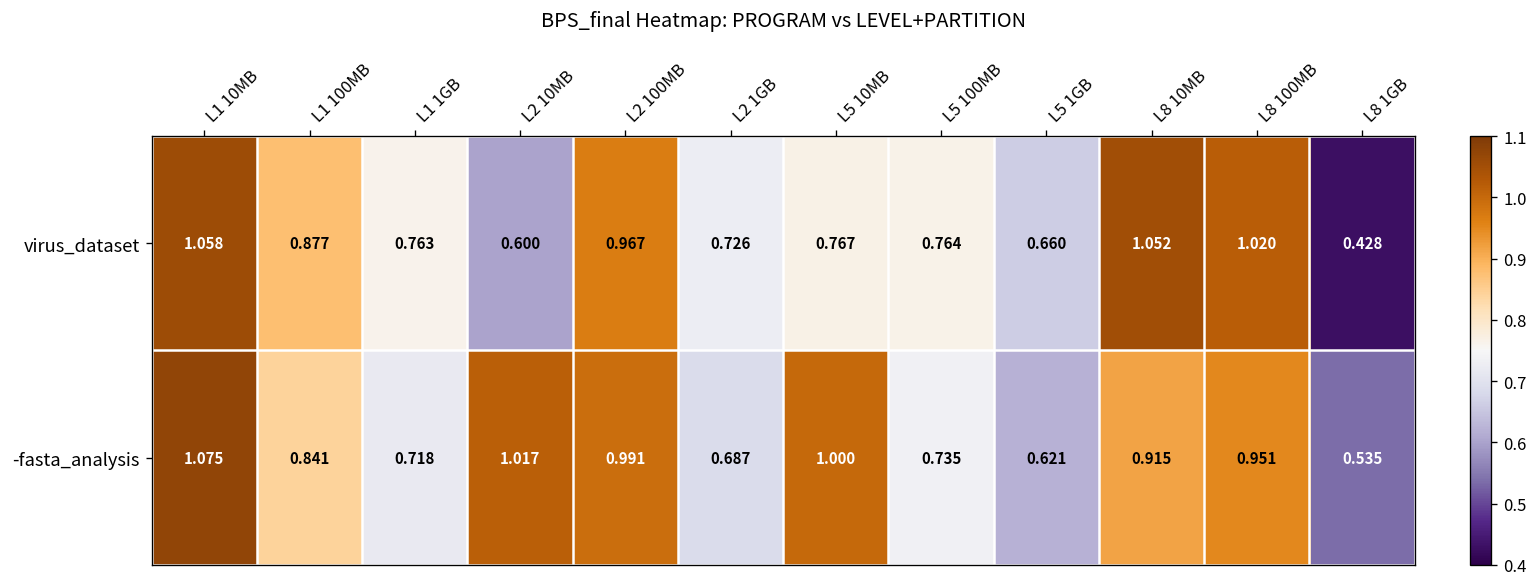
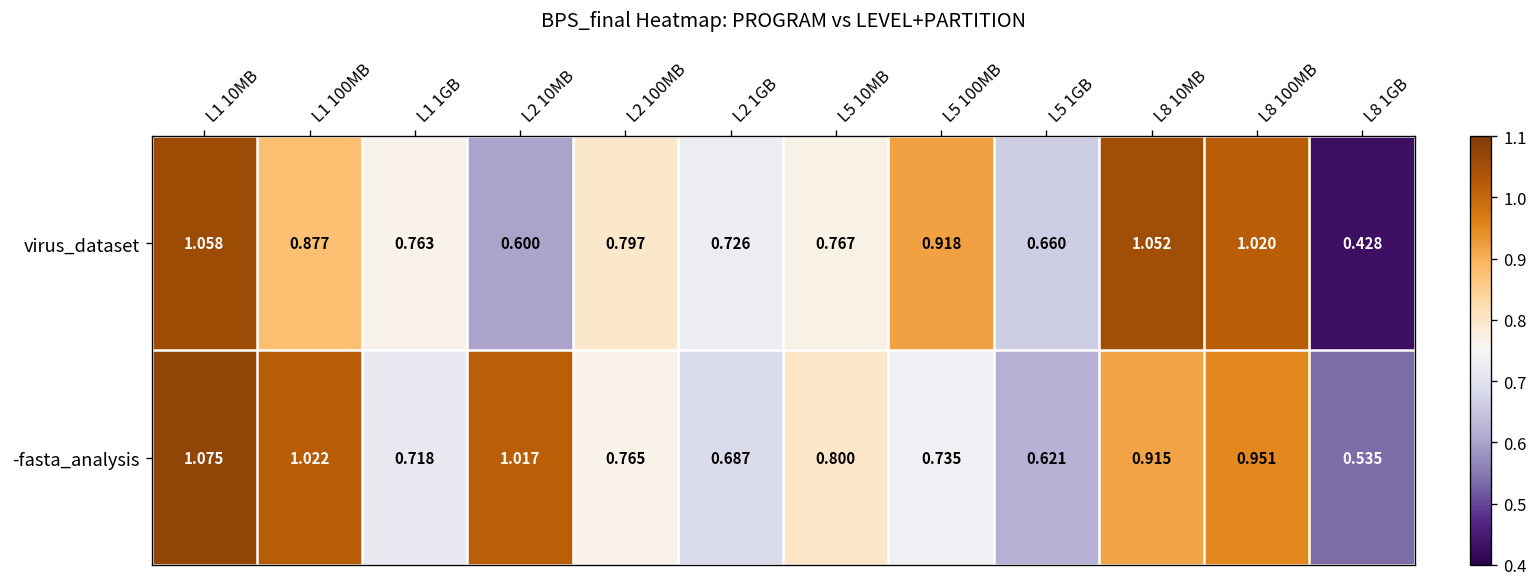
  {
    "virus_dataset": {
      "L1 10MB": 1.058,
      "L1 100MB": 0.877,
      "L1 1GB": 0.763,
      "L2 10MB": 0.600,
-     "L2 100MB": 0.967,
+     "L2 100MB": 0.797,
      "L2 1GB": 0.726,
      "L5 10MB": 0.767,
-     "L5 100MB": 0.764,
+     "L5 100MB": 0.918,
      "L5 1GB": 0.660,
      "L8 10MB": 1.052,
      "L8 100MB": 1.020,
      "L8 1GB": 0.428
    },
    "-fasta_analysis": {
      "L1 10MB": 1.075,
-     "L1 100MB": 0.841,
+     "L1 100MB": 1.022,
      "L1 1GB": 0.718,
      "L2 10MB": 1.017,
-     "L2 100MB": 0.991,
+     "L2 100MB": 0.765,
      "L2 1GB": 0.687,
-     "L5 10MB": 1.000,
+     "L5 10MB": 0.800,
      "L5 100MB": 0.735,
      "L5 1GB": 0.621,
      "L8 10MB": 0.915,
      "L8 100MB": 0.951,
      "L8 1GB": 0.535
    }
  }
